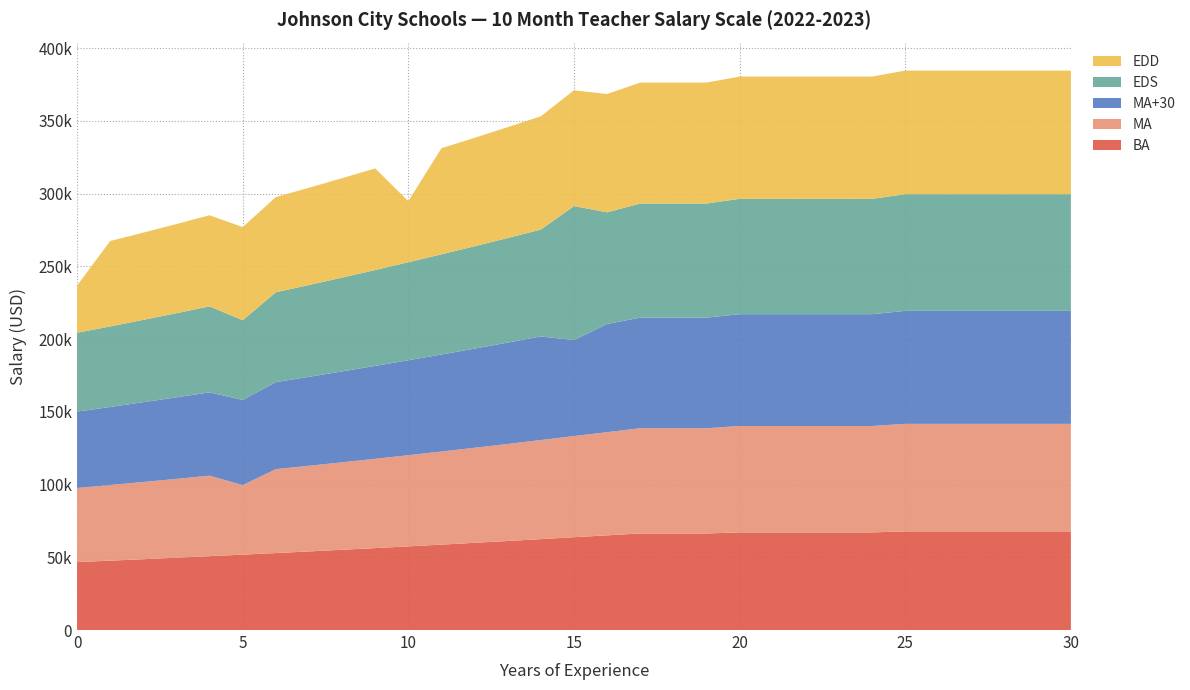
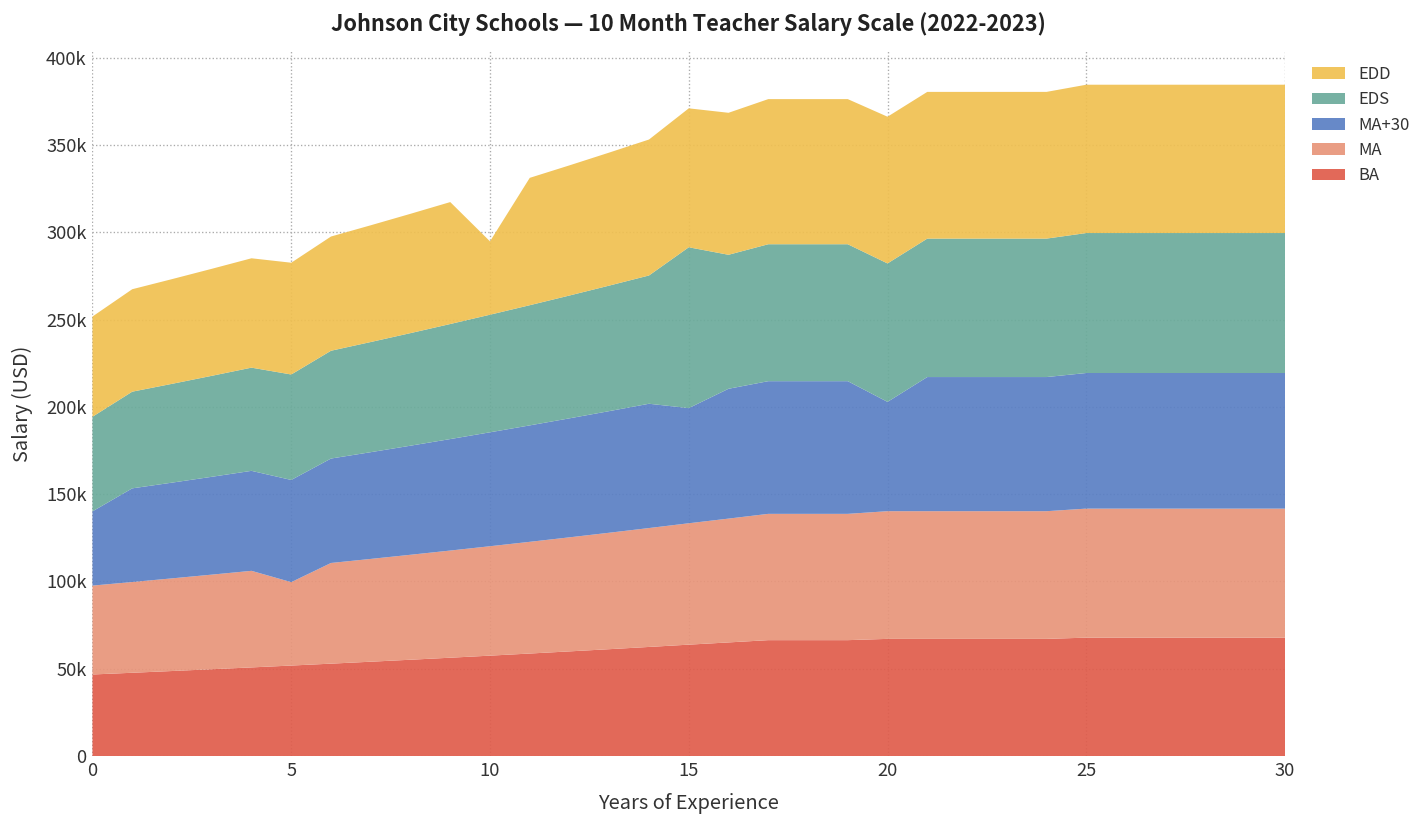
  {
    "BA": {
      "0": 47000,
      "5": 52000,
      "10": 58000,
      "15": 64000,
      "20": 67000,
      "25": 68000,
      "30": 68000
    },
    "MA": {
      "0": 51000,
      "5": 48000,
      "10": 63000,
      "15": 70000,
      "20": 73000,
      "25": 74000,
      "30": 74000
    },
    "MA+30": {
-     "0": 53000,
+     "0": 43000,
      "5": 59000,
      "10": 65000,
      "15": 66000,
-     "20": 77000,
+     "20": 63000,
      "25": 78000,
      "30": 78000
    },
    "EDS": {
      "0": 54000,
-     "5": 55000,
+     "5": 60000,
      "10": 67000,
      "15": 92000,
      "20": 79000,
      "25": 80000,
      "30": 80000
    },
    "EDD": {
-     "0": 32000,
+     "0": 57000,
      "5": 64000,
      "10": 42000,
      "15": 80000,
      "20": 84000,
      "25": 85000,
      "30": 85000
    }
  }
